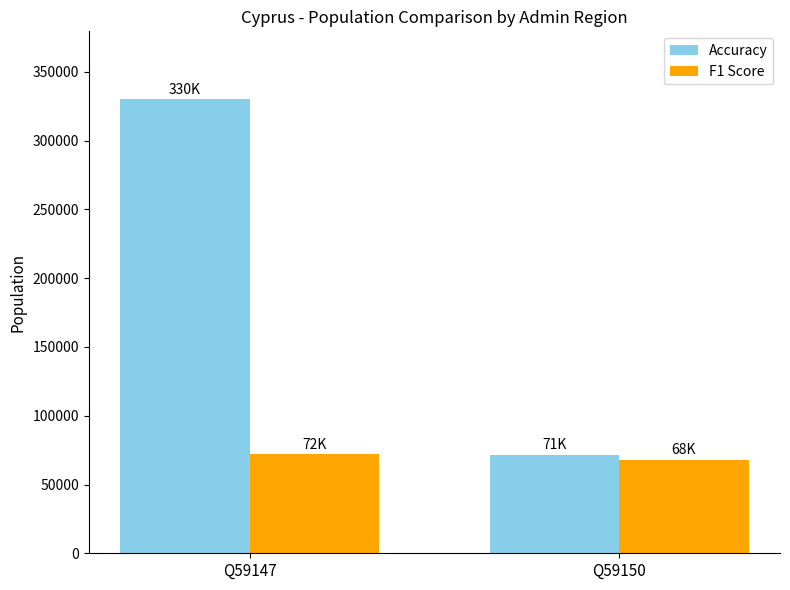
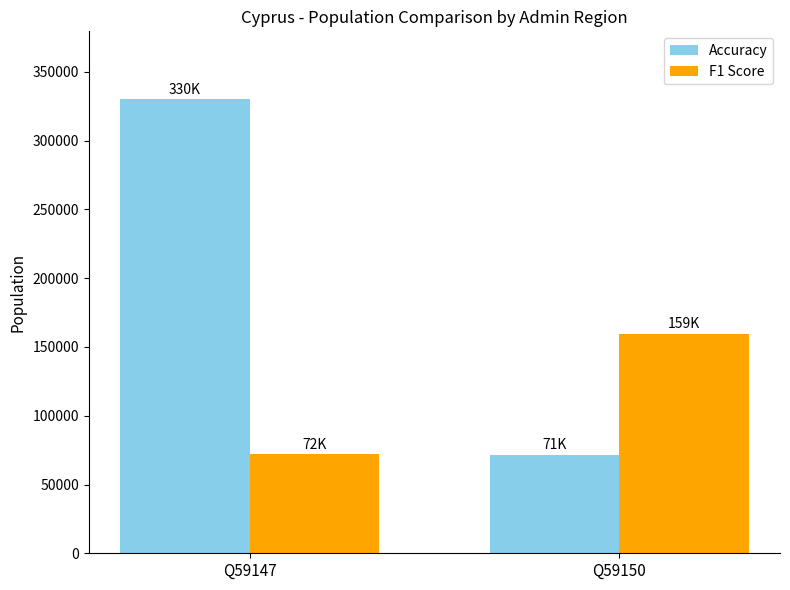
  {
    "Accuracy": {
      "Q59147": "330K",
      "Q59150": "71K"
    },
    "F1 Score": {
      "Q59147": "72K",
-     "Q59150": "68K"
+     "Q59150": "159K"
    }
  }
